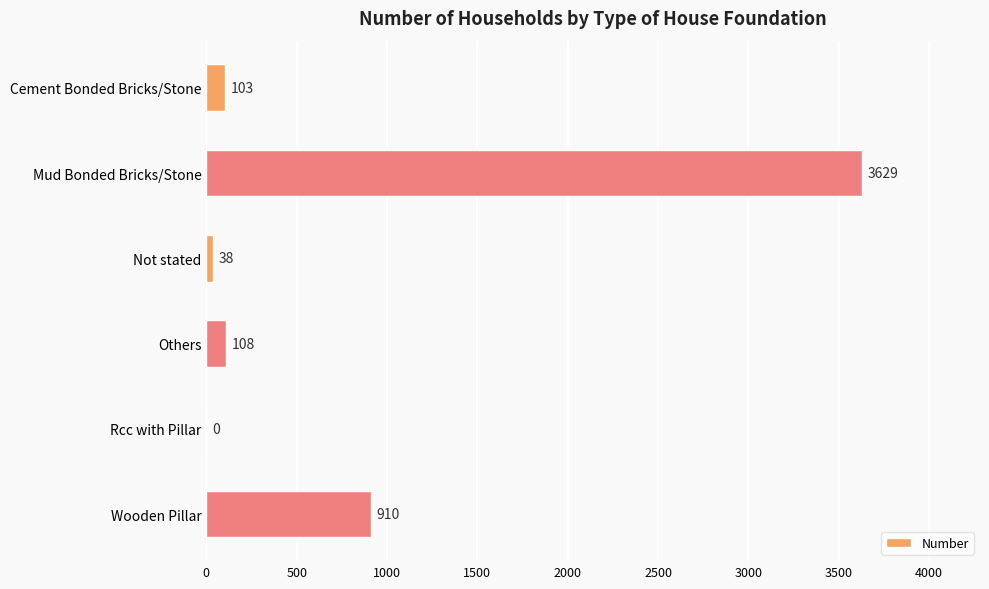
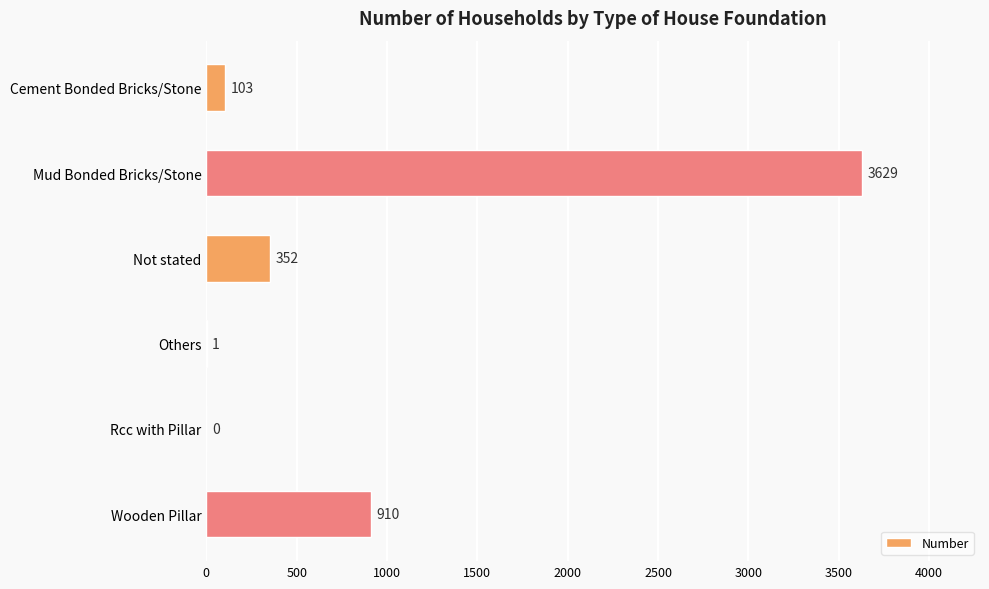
  {
    "Cement Bonded Bricks/Stone": 103,
    "Mud Bonded Bricks/Stone": 3629,
-   "Not stated": 38,
-   "Others": 108,
+   "Not stated": 352,
+   "Others": 1,
    "Rcc with Pillar": 0,
    "Wooden Pillar": 910
  }
